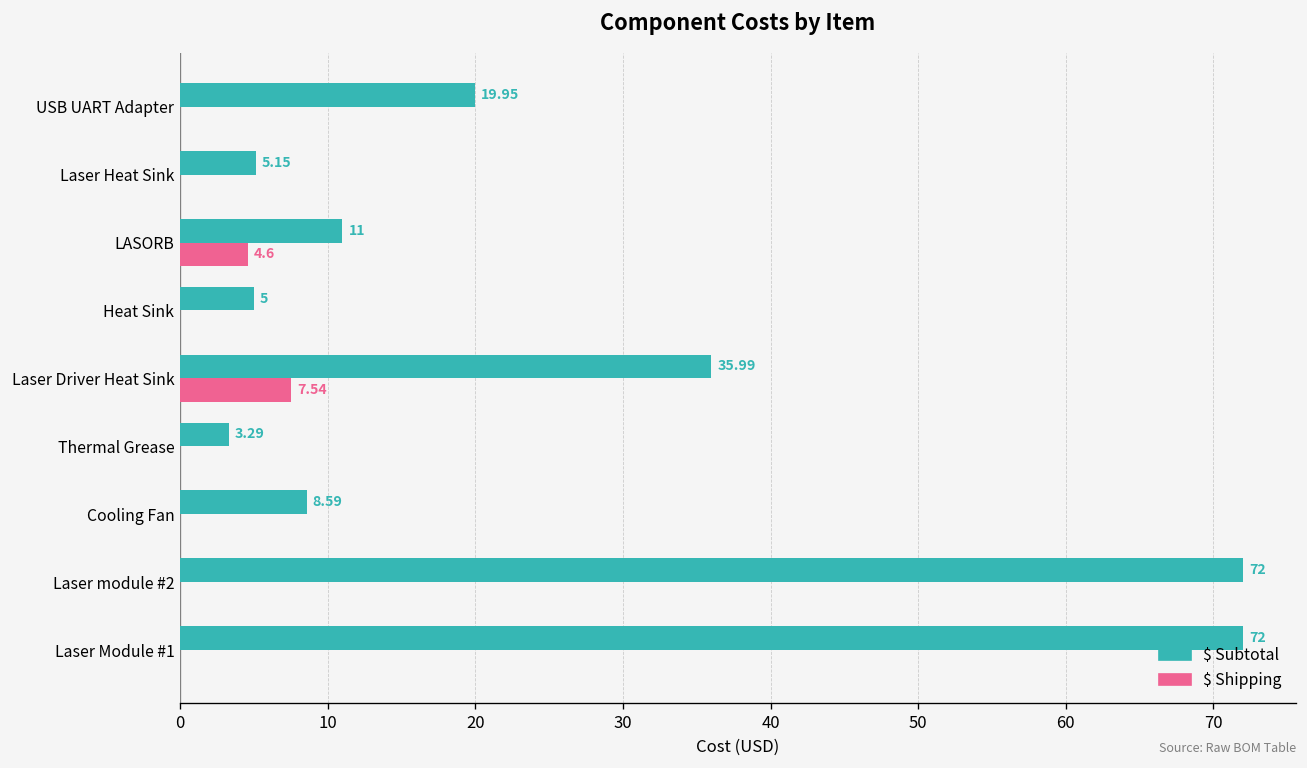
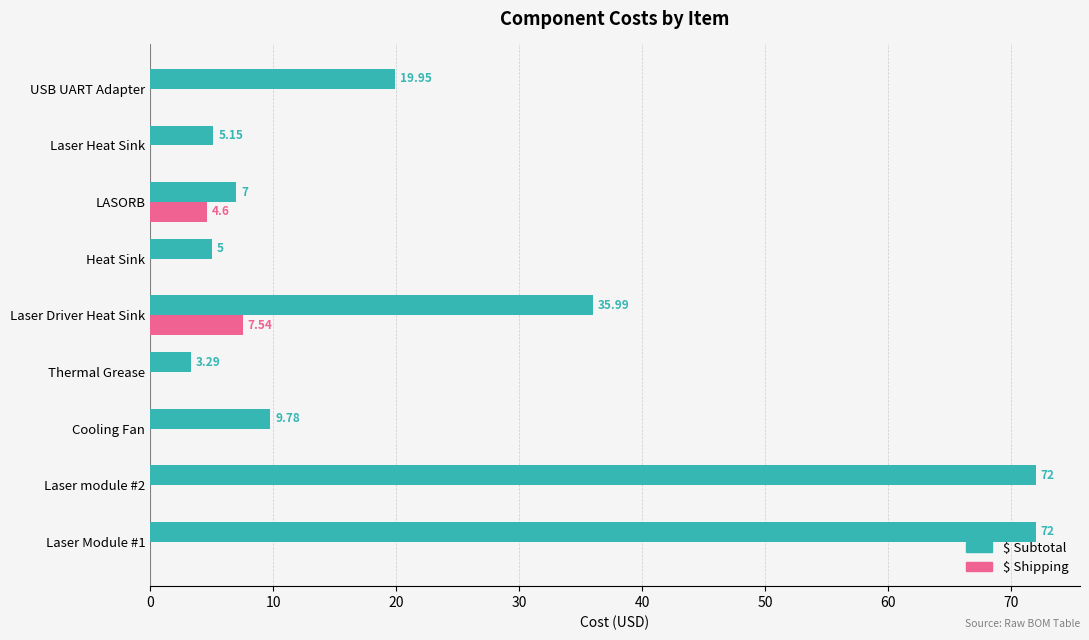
  {
    "$ Subtotal": {
      "USB UART Adapter": 19.95,
      "Laser Heat Sink": 5.15,
-     "LASORB": 11,
+     "LASORB": 7,
      "Heat Sink": 5,
      "Laser Driver Heat Sink": 35.99,
      "Thermal Grease": 3.29,
-     "Cooling Fan": 8.59,
+     "Cooling Fan": 9.78,
      "Laser module #2": 72,
      "Laser Module #1": 72
    },
    "$ Shipping": {
      "LASORB": 4.6,
      "Laser Driver Heat Sink": 7.54
    }
  }
